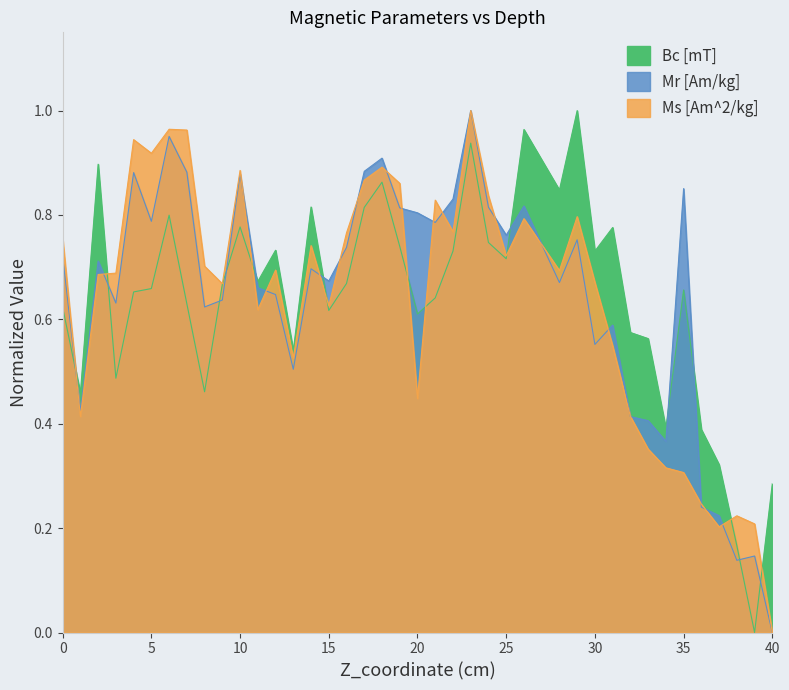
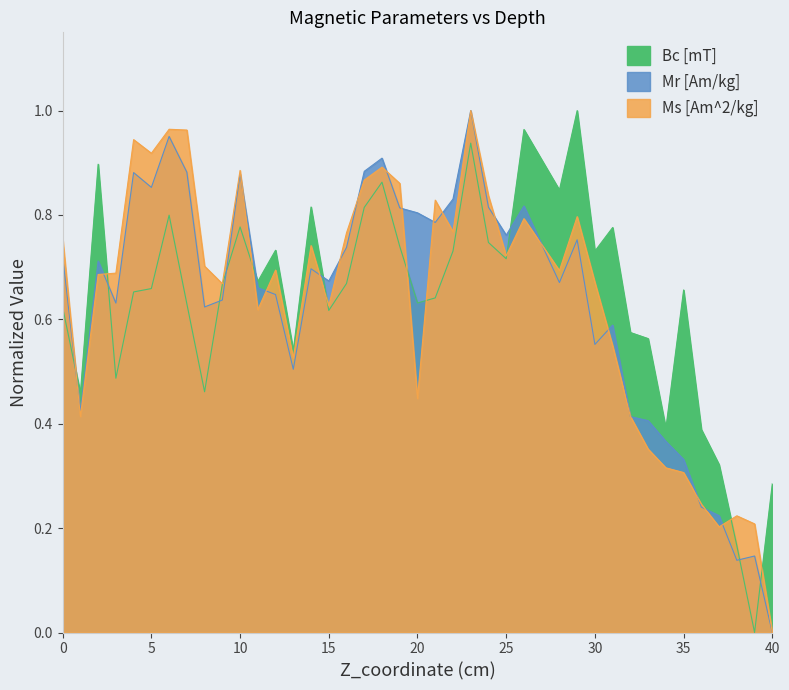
  {
    "Bc [mT]": {
      "0": 0.62,
      "5": 0.66,
      "10": 0.78,
      "15": 0.62,
-     "20": 0.61,
+     "20": 0.63,
      "25": 0.72,
      "30": 0.73,
      "35": 0.66,
      "40": 0.29
    },
    "Mr [Am/kg]": {
      "0": 0.72,
-     "5": 0.79,
+     "5": 0.85,
      "10": 0.88,
      "15": 0.67,
      "20": 0.80,
      "25": 0.76,
      "30": 0.55,
-     "35": 0.85
+     "35": 0.33
    },
    "Ms [Am^2/kg]": {
      "0": 0.76,
      "5": 0.92,
      "10": 0.89,
      "15": 0.63,
      "20": 0.45,
      "25": 0.72,
      "30": 0.67,
      "35": 0.31
    }
  }
